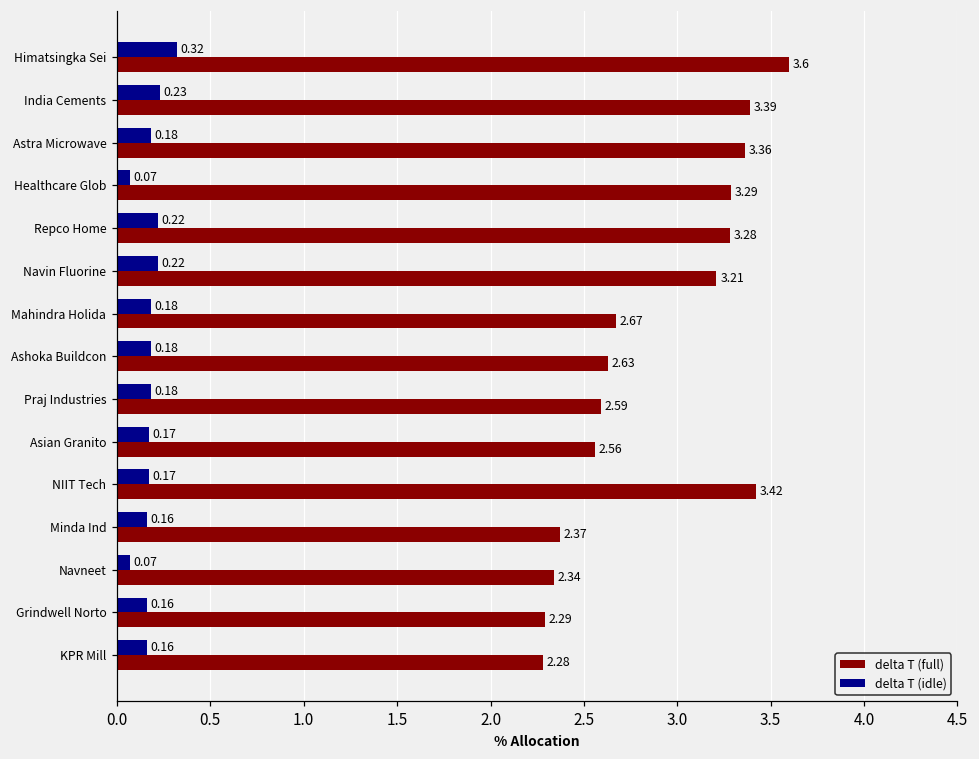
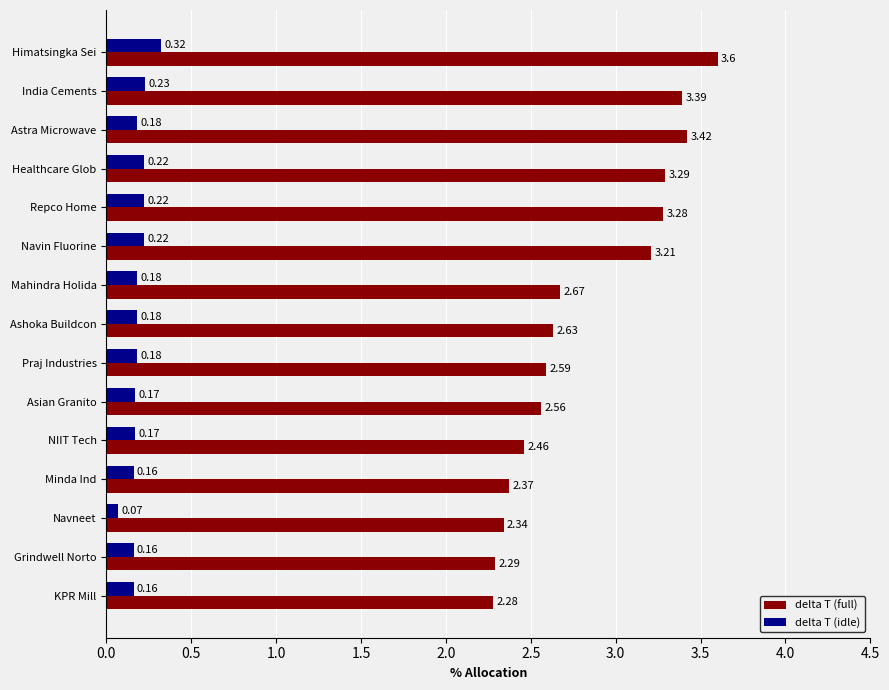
  {
    "delta T (full)": {
      "Himatsingka Sei": 3.6,
      "India Cements": 3.39,
-     "Astra Microwave": 3.36,
+     "Astra Microwave": 3.42,
      "Healthcare Glob": 3.29,
      "Repco Home": 3.28,
      "Navin Fluorine": 3.21,
      "Mahindra Holida": 2.67,
      "Ashoka Buildcon": 2.63,
      "Praj Industries": 2.59,
      "Asian Granito": 2.56,
-     "NIIT Tech": 3.42,
+     "NIIT Tech": 2.46,
      "Minda Ind": 2.37,
      "Navneet": 2.34,
      "Grindwell Norto": 2.29,
      "KPR Mill": 2.28
    },
    "delta T (idle)": {
      "Himatsingka Sei": 0.32,
      "India Cements": 0.23,
      "Astra Microwave": 0.18,
-     "Healthcare Glob": 0.07,
+     "Healthcare Glob": 0.22,
      "Repco Home": 0.22,
      "Navin Fluorine": 0.22,
      "Mahindra Holida": 0.18,
      "Ashoka Buildcon": 0.18,
      "Praj Industries": 0.18,
      "Asian Granito": 0.17,
      "NIIT Tech": 0.17,
      "Minda Ind": 0.16,
      "Navneet": 0.07,
      "Grindwell Norto": 0.16,
      "KPR Mill": 0.16
    }
  }
